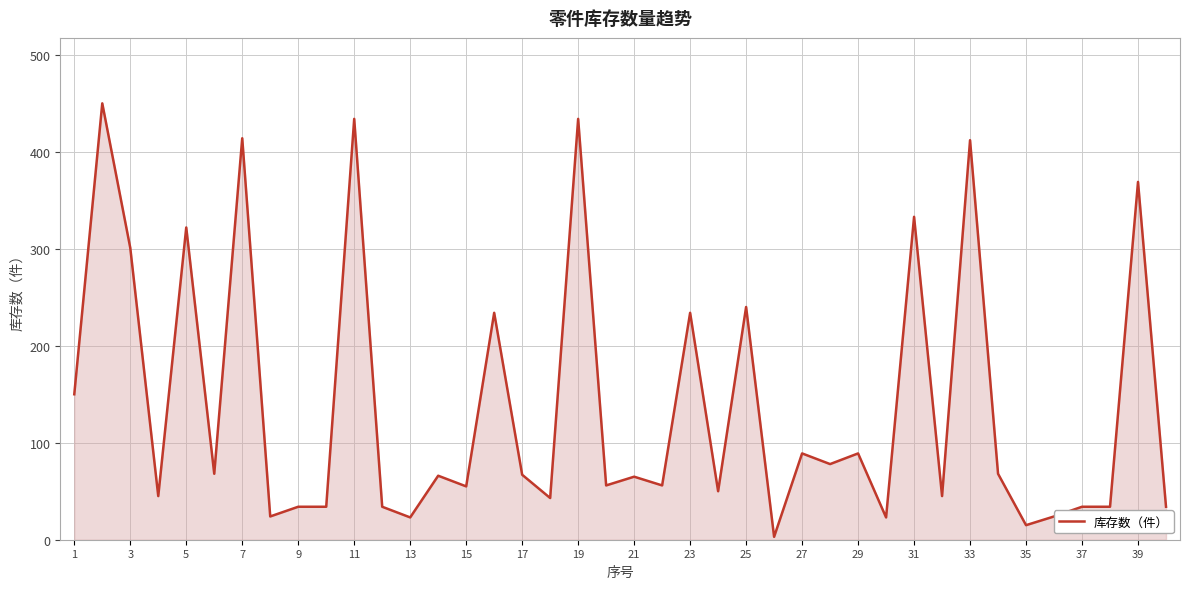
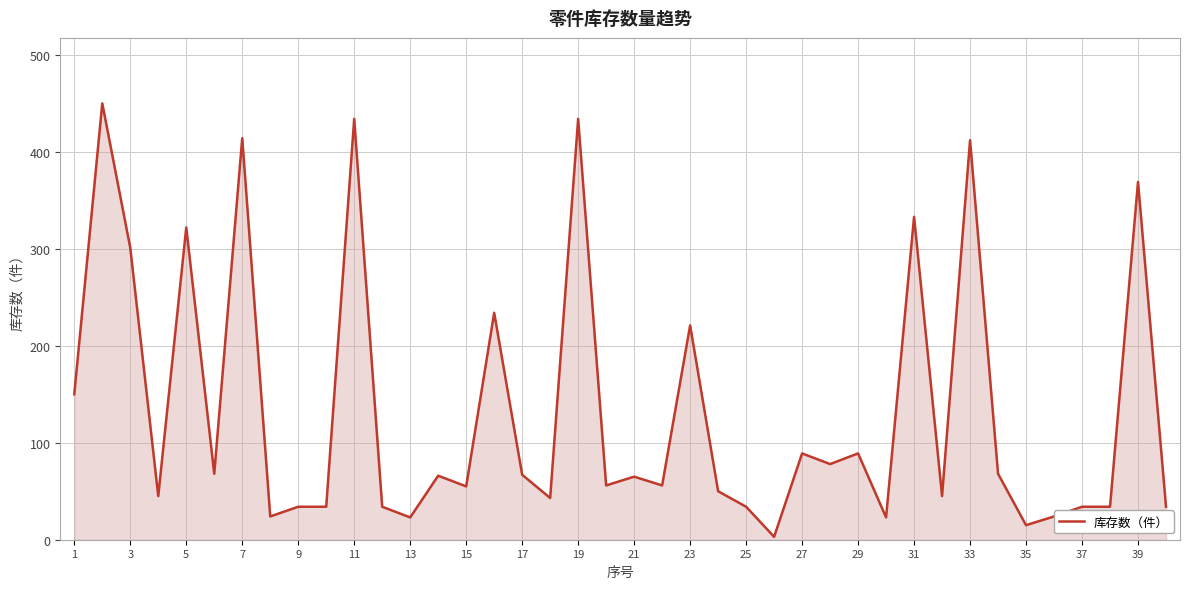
  {
    "1": 150,
    "3": 300,
    "5": 320,
    "7": 410,
    "9": 30,
    "11": 430,
    "13": 20,
    "15": 60,
    "17": 70,
    "19": 430,
    "21": 70,
-   "23": 230,
-   "25": 240,
+   "23": 220,
+   "25": 30,
    "27": 90,
    "29": 90,
    "31": 330,
    "33": 410,
    "35": 20,
    "37": 30,
    "39": 370
  }
